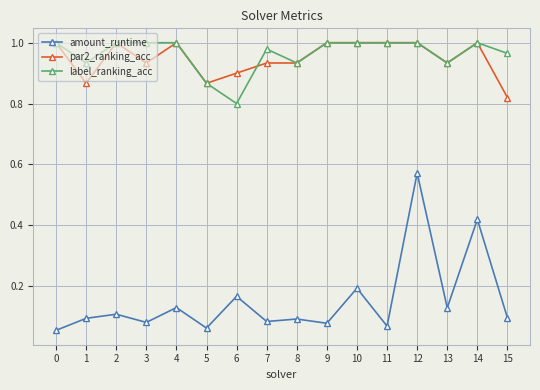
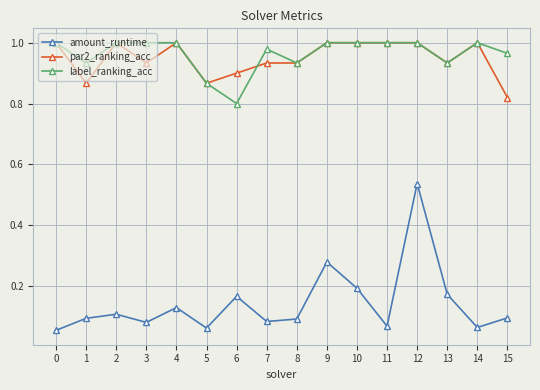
  {
    "amount_runtime": {
      "0": 0.05,
      "1": 0.09,
      "2": 0.11,
      "3": 0.08,
      "4": 0.13,
      "5": 0.06,
      "6": 0.17,
      "7": 0.08,
      "8": 0.09,
-     "9": 0.08,
+     "9": 0.28,
      "10": 0.19,
      "11": 0.07,
-     "12": 0.57,
-     "13": 0.13,
-     "14": 0.42,
+     "12": 0.54,
+     "13": 0.17,
+     "14": 0.06,
      "15": 0.10
    },
    "par2_ranking_acc": {
      "1": 0.87,
      "6": 0.90,
      "7": 0.93,
      "15": 0.82
    },
    "label_ranking_acc": {
      "6": 0.80,
      "7": 0.98,
      "15": 0.96
    }
  }
